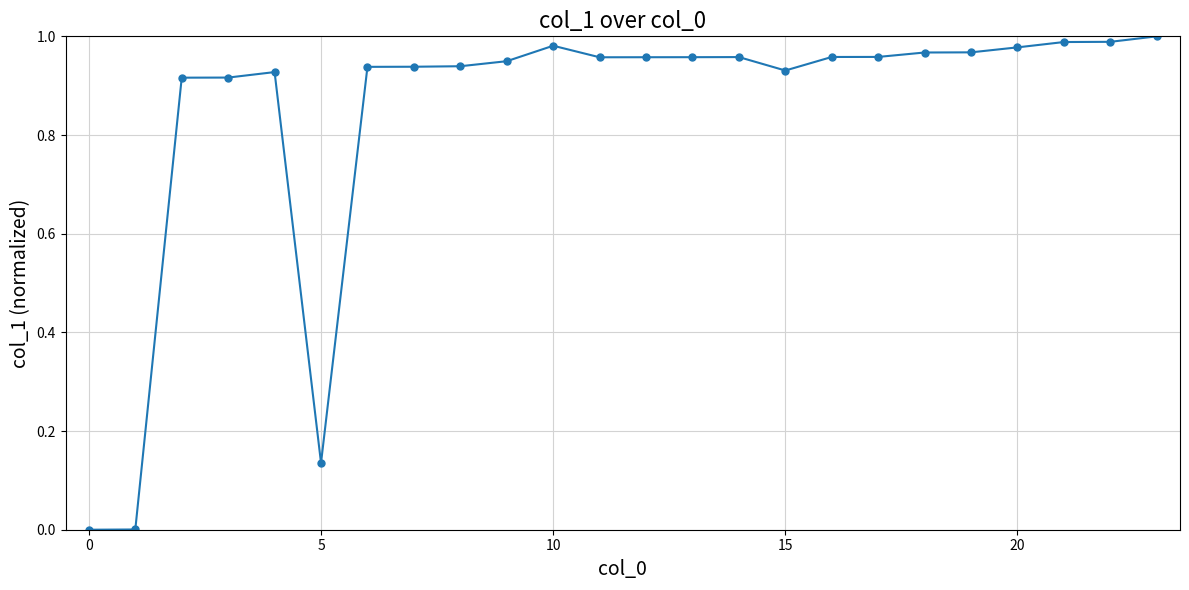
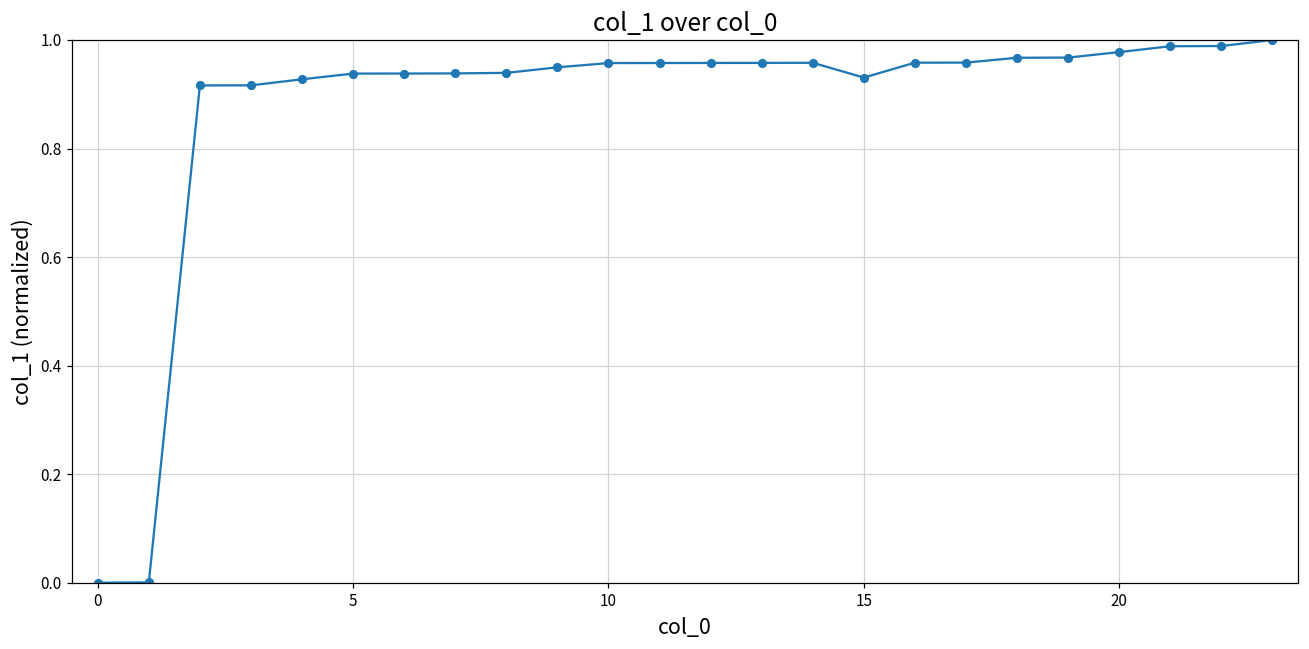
  {
    "0": 0.00,
-   "5": 0.14,
-   "10": 0.98,
+   "5": 0.94,
+   "10": 0.96,
    "15": 0.93,
    "20": 0.98
  }
